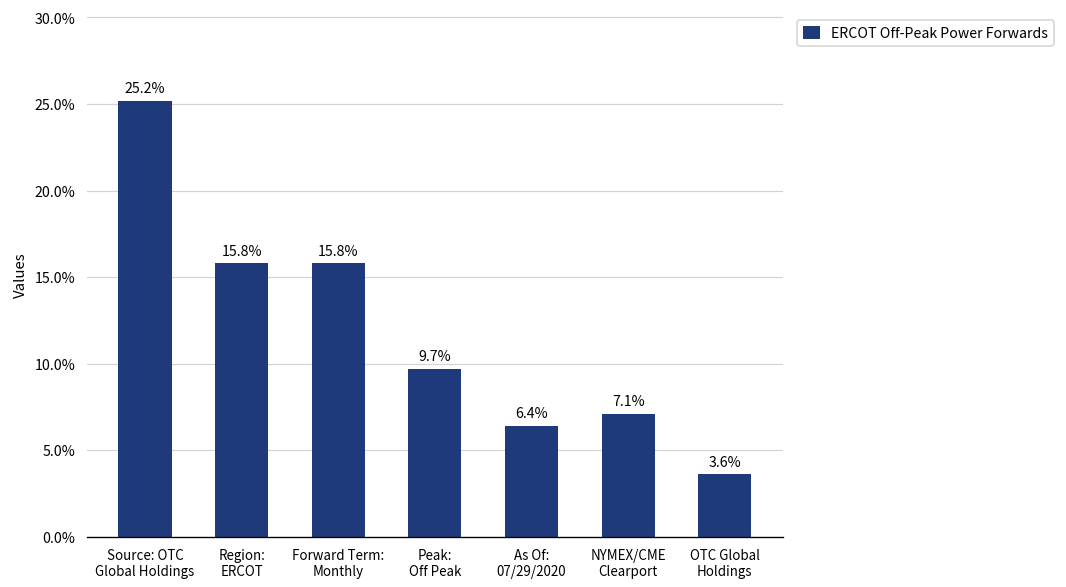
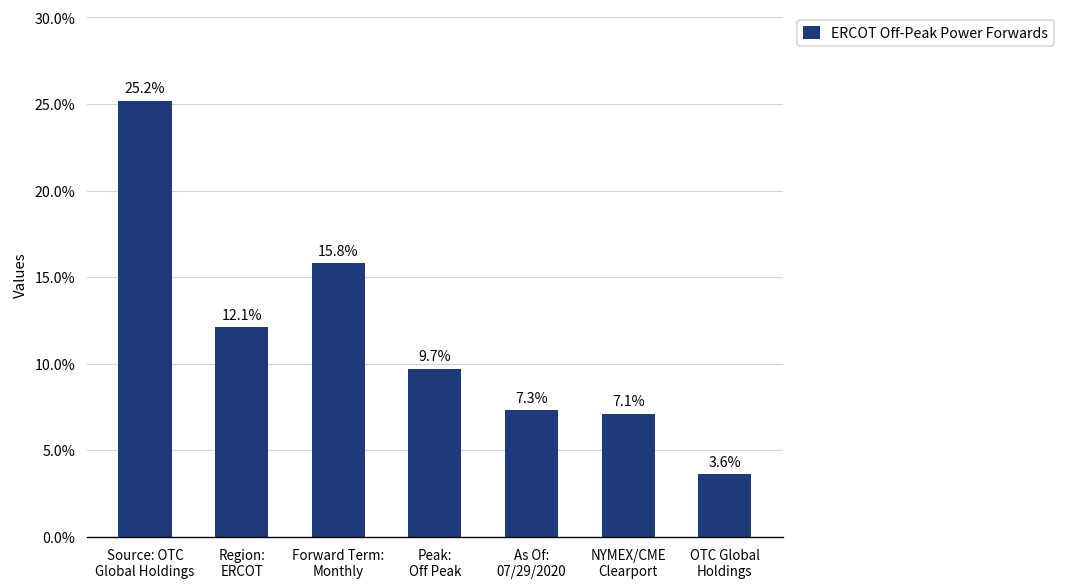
  {
    "Source: OTC Global Holdings": "25.2%",
-   "Region: ERCOT": "15.8%",
+   "Region: ERCOT": "12.1%",
    "Forward Term: Monthly": "15.8%",
    "Peak: Off Peak": "9.7%",
-   "As Of: 07/29/2020": "6.4%",
+   "As Of: 07/29/2020": "7.3%",
    "NYMEX/CME Clearport": "7.1%",
    "OTC Global Holdings": "3.6%"
  }
